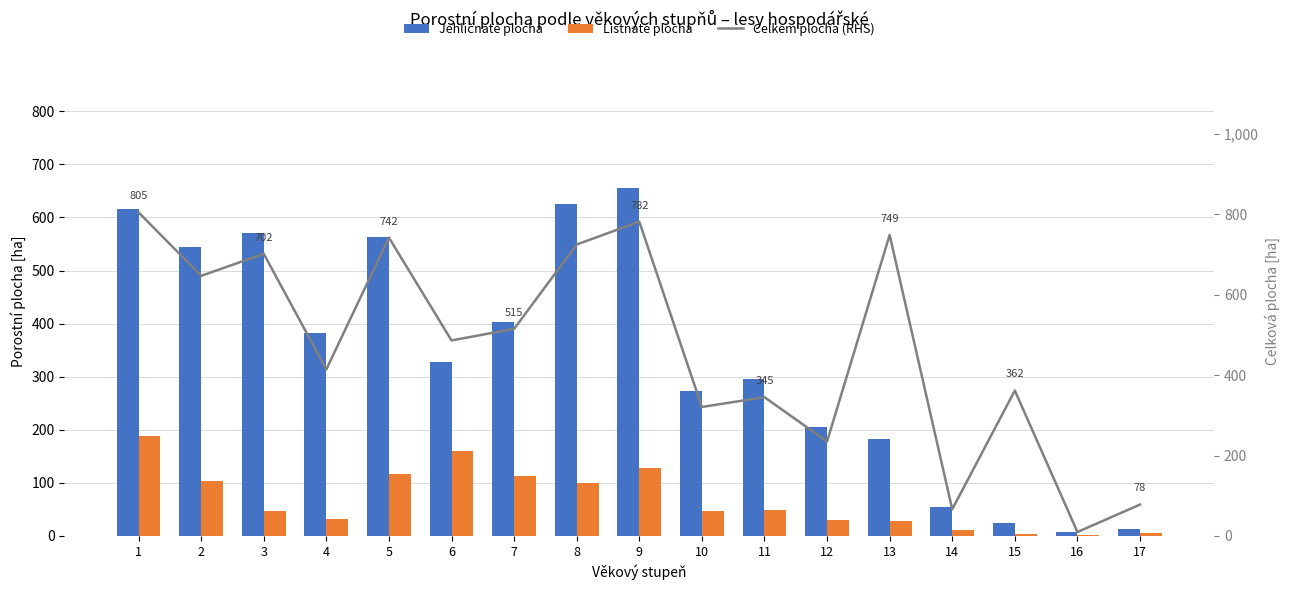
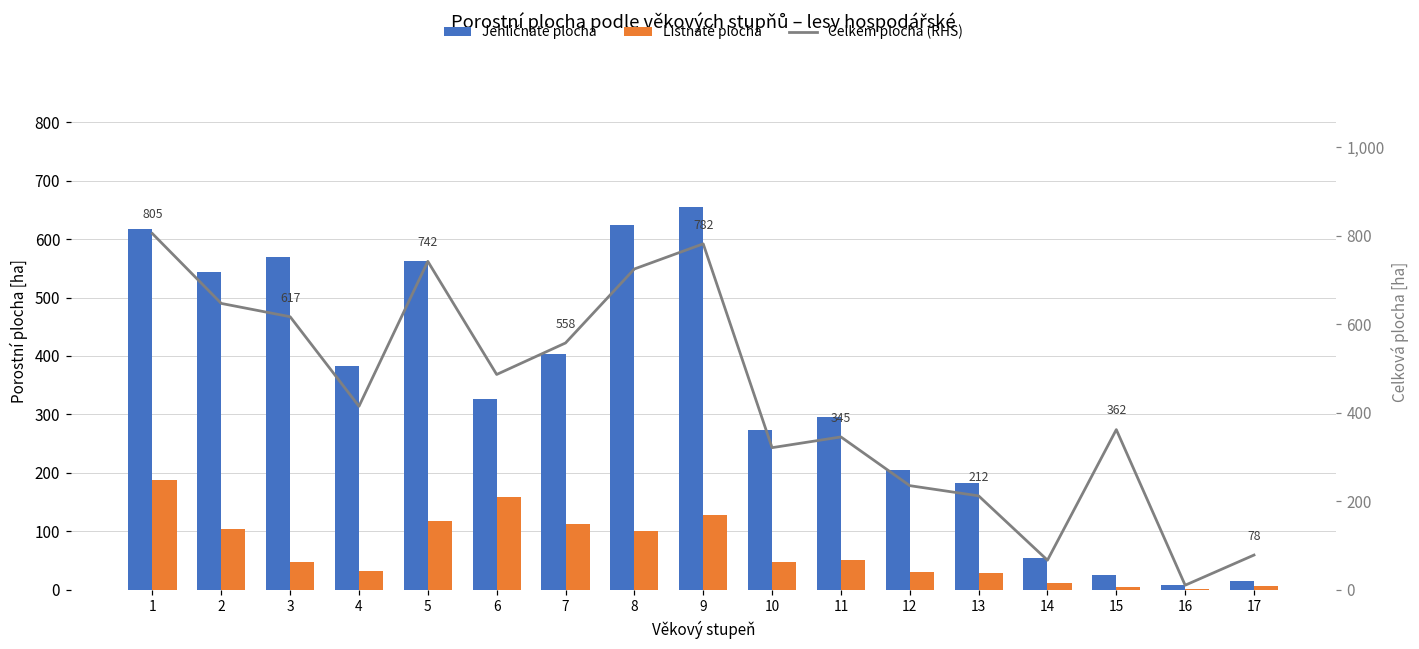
  {
    "Celkem plocha (RHS)": {
      "1": 805,
-     "3": 702,
+     "3": 617,
      "5": 742,
-     "7": 515,
+     "7": 558,
      "9": 782,
      "11": 345,
-     "13": 749,
+     "13": 212,
      "15": 362,
      "17": 78
    }
  }
